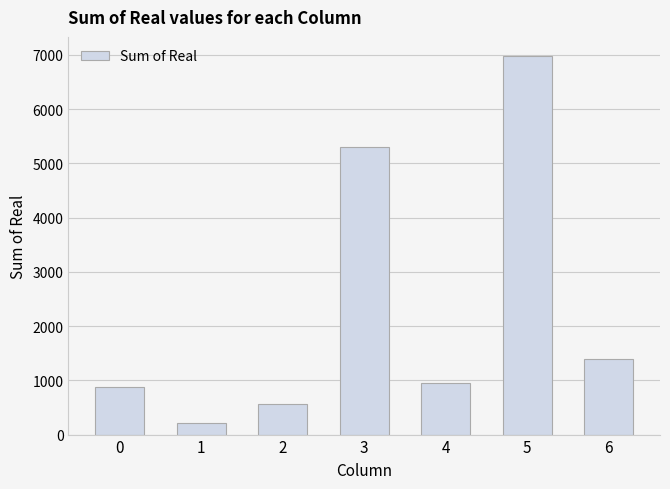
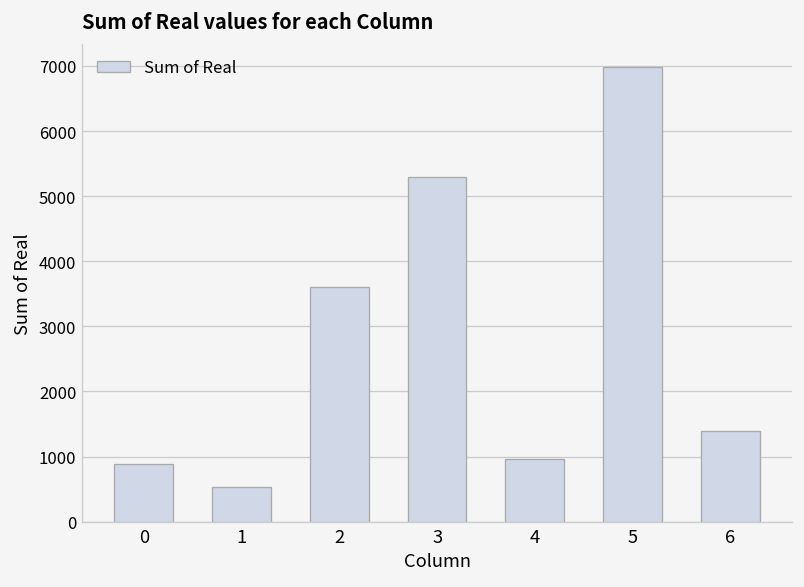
  {
    "0": 900,
-   "1": 200,
-   "2": 600,
+   "1": 500,
+   "2": 3600,
    "3": 5300,
    "4": 1000,
    "5": 7000,
    "6": 1400
  }
